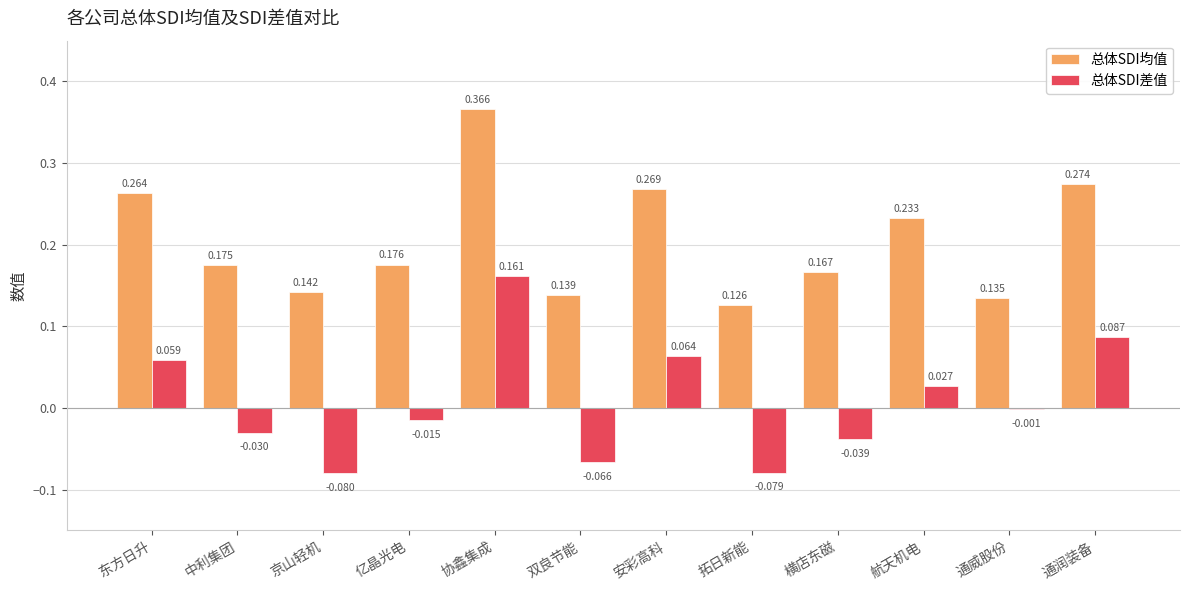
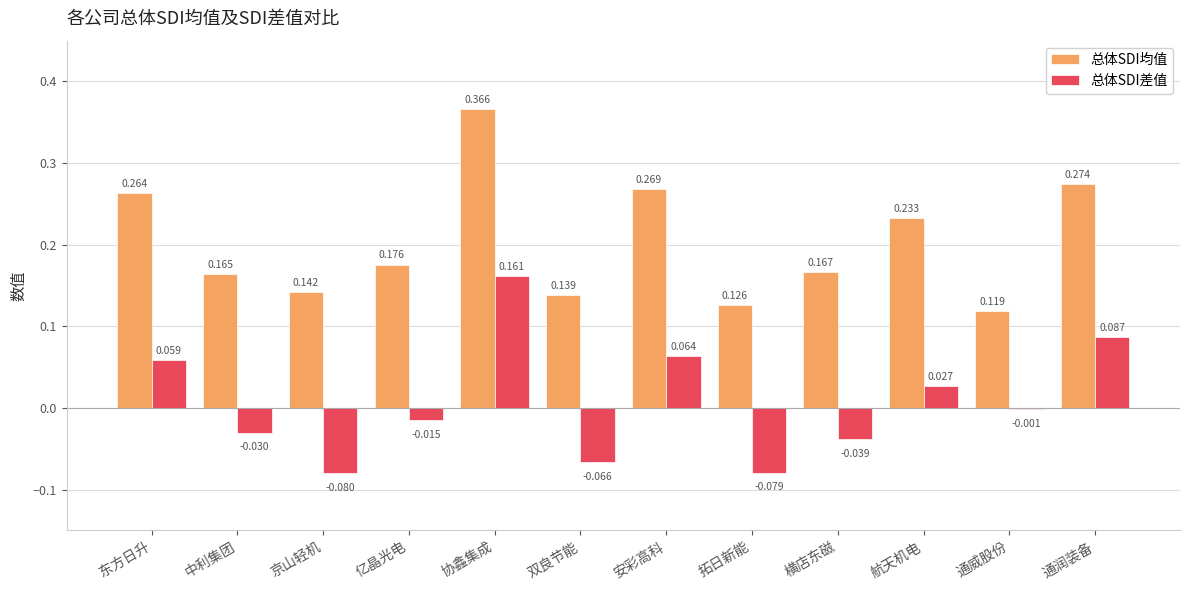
  {
    "总体SDI均值": {
      "东方日升": 0.264,
-     "中利集团": 0.175,
+     "中利集团": 0.165,
      "京山轻机": 0.142,
      "亿晶光电": 0.176,
      "协鑫集成": 0.366,
      "双良节能": 0.139,
      "安彩高科": 0.269,
      "拓日新能": 0.126,
      "横店东磁": 0.167,
      "航天机电": 0.233,
-     "通威股份": 0.135,
+     "通威股份": 0.119,
      "通润装备": 0.274
    },
    "总体SDI差值": {
      "东方日升": 0.059,
      "中利集团": -0.030,
      "京山轻机": -0.080,
      "亿晶光电": -0.015,
      "协鑫集成": 0.161,
      "双良节能": -0.066,
      "安彩高科": 0.064,
      "拓日新能": -0.079,
      "横店东磁": -0.039,
      "航天机电": 0.027,
      "通威股份": -0.001,
      "通润装备": 0.087
    }
  }
